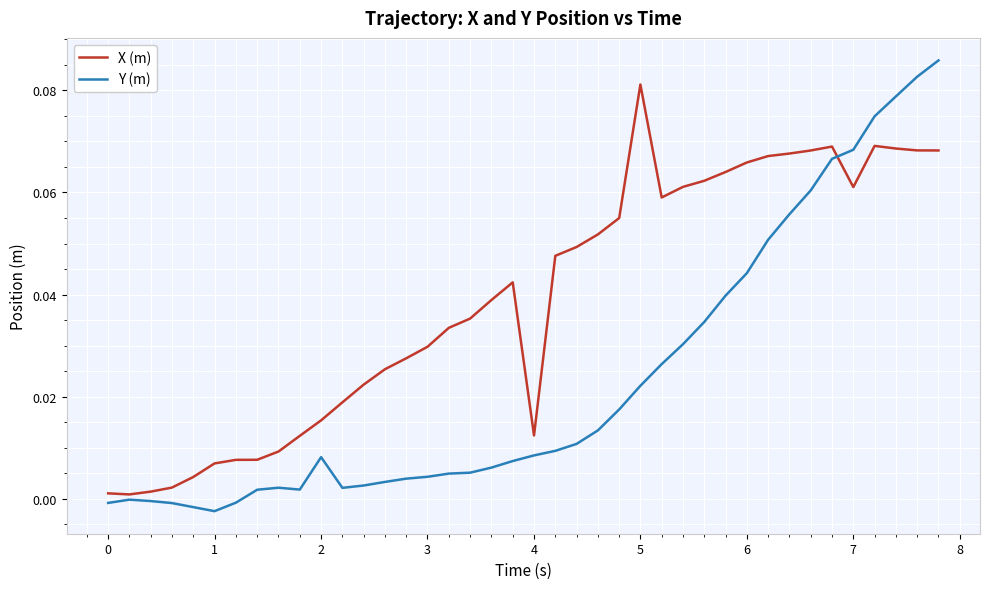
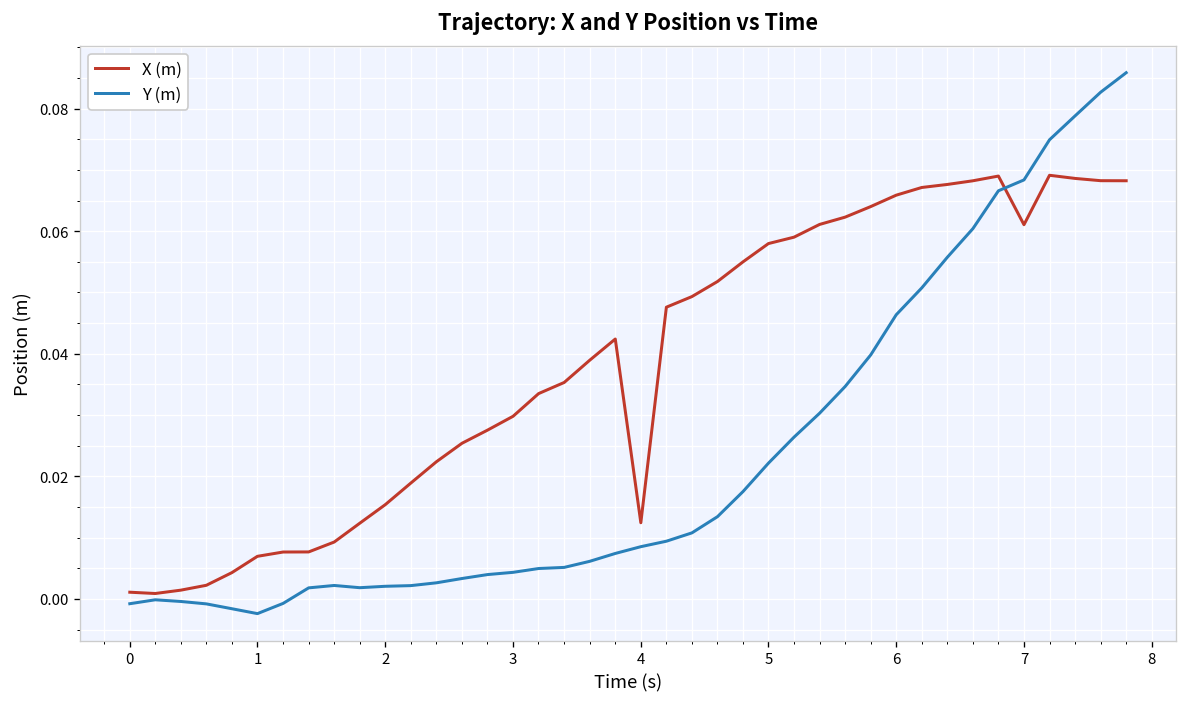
  {
    "X (m)": {
      "0": 0.001,
      "1": 0.007,
      "2": 0.015,
      "3": 0.030,
      "4": 0.012,
-     "5": 0.081,
+     "5": 0.058,
      "6": 0.066,
      "7": 0.061
    },
    "Y (m)": {
      "0": -0.001,
      "1": -0.002,
-     "2": 0.008,
+     "2": 0.002,
      "3": 0.004,
      "4": 0.009,
      "5": 0.022,
-     "6": 0.044,
+     "6": 0.046,
      "7": 0.068
    }
  }
